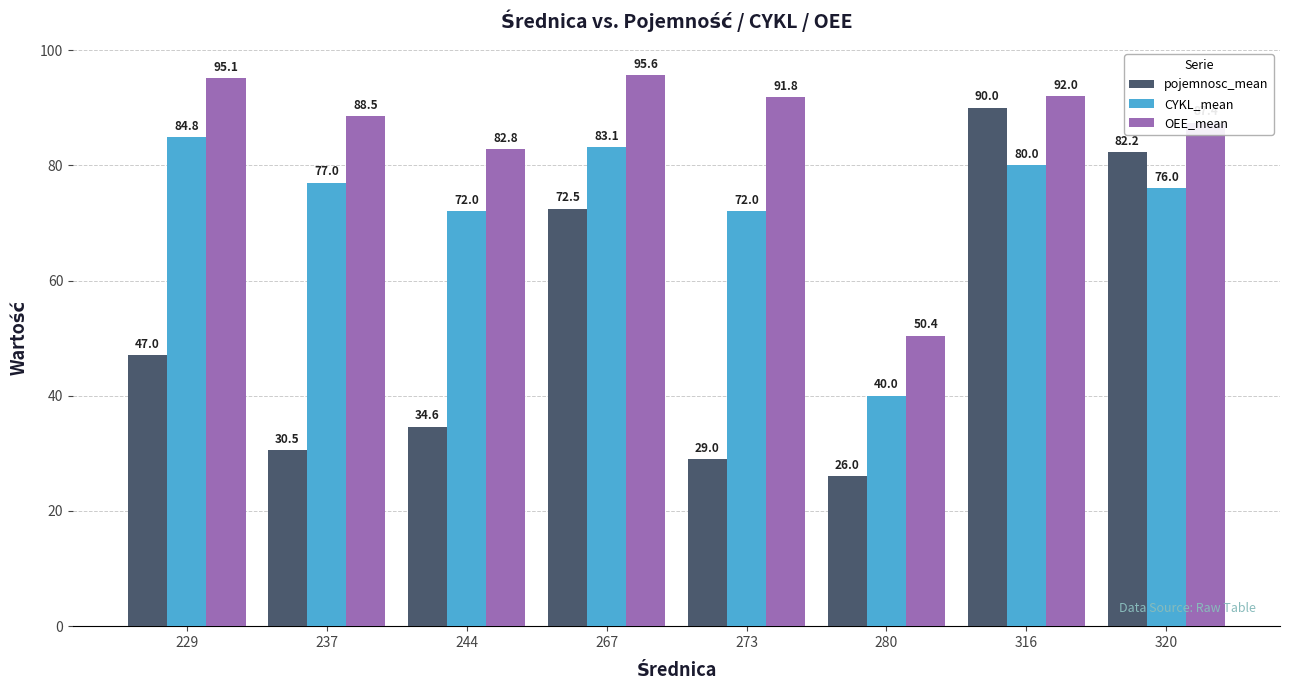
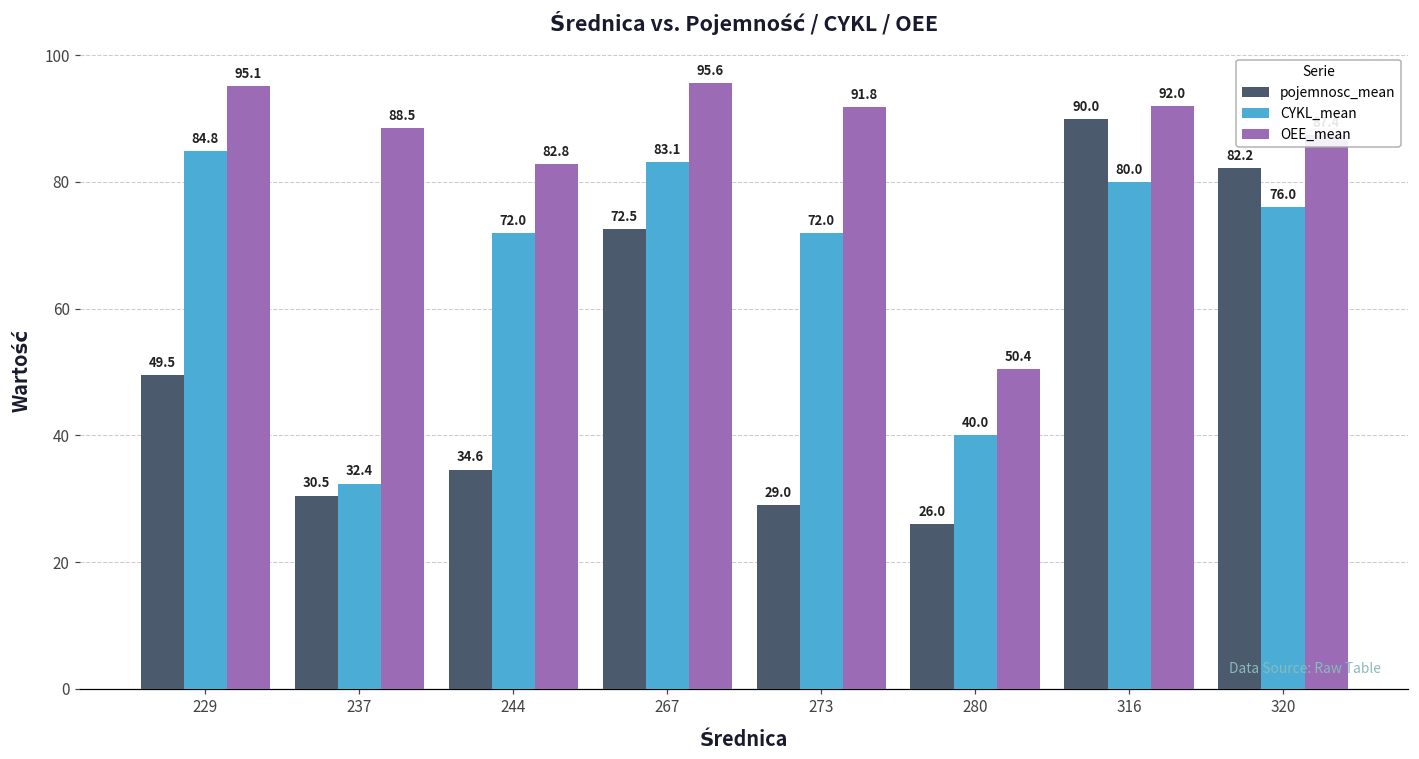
  {
    "pojemnosc_mean": {
-     "229": 47.0,
+     "229": 49.5,
      "237": 30.5,
      "244": 34.6,
      "267": 72.5,
      "273": 29.0,
      "280": 26.0,
      "316": 90.0
    },
    "CYKL_mean": {
      "229": 84.8,
-     "237": 77.0,
+     "237": 32.4,
      "244": 72.0,
      "267": 83.1,
      "273": 72.0,
      "280": 40.0,
      "316": 80.0,
      "320": 76.0
    },
    "OEE_mean": {
      "229": 95.1,
      "237": 88.5,
      "244": 82.8,
      "267": 95.6,
      "273": 91.8,
      "280": 50.4,
      "316": 92.0
    }
  }
